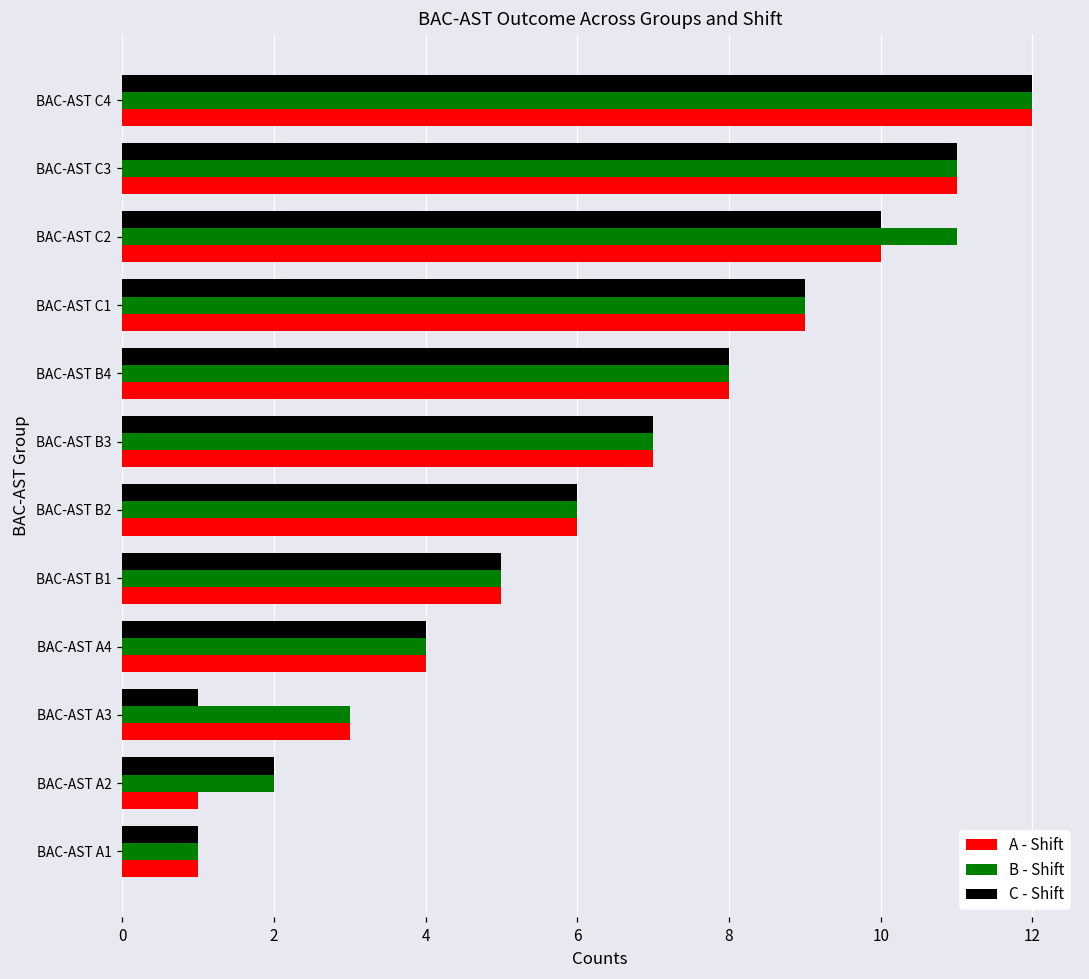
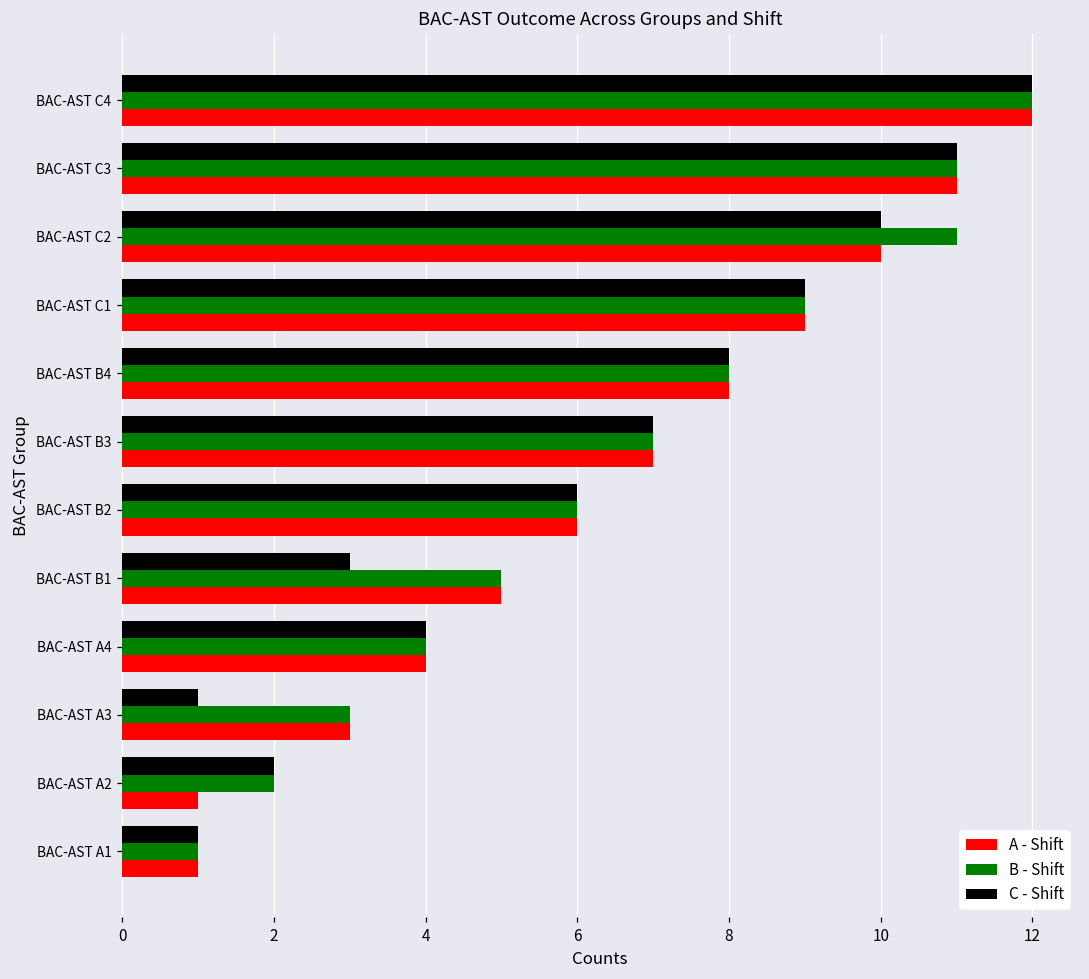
  {
    "A - Shift": {
      "BAC-AST C4": 12,
      "BAC-AST C3": 11,
      "BAC-AST C2": 10,
      "BAC-AST C1": 9,
      "BAC-AST B4": 8,
      "BAC-AST B3": 7,
      "BAC-AST B2": 6,
      "BAC-AST B1": 5,
      "BAC-AST A4": 4,
      "BAC-AST A3": 3,
      "BAC-AST A2": 1,
      "BAC-AST A1": 1
    },
    "B - Shift": {
      "BAC-AST C4": 12,
      "BAC-AST C3": 11,
      "BAC-AST C2": 11,
      "BAC-AST C1": 9,
      "BAC-AST B4": 8,
      "BAC-AST B3": 7,
      "BAC-AST B2": 6,
      "BAC-AST B1": 5,
      "BAC-AST A4": 4,
      "BAC-AST A3": 3,
      "BAC-AST A2": 2,
      "BAC-AST A1": 1
    },
    "C - Shift": {
      "BAC-AST C4": 12,
      "BAC-AST C3": 11,
      "BAC-AST C2": 10,
      "BAC-AST C1": 9,
      "BAC-AST B4": 8,
      "BAC-AST B3": 7,
      "BAC-AST B2": 6,
-     "BAC-AST B1": 5,
+     "BAC-AST B1": 3,
      "BAC-AST A4": 4,
      "BAC-AST A3": 1,
      "BAC-AST A2": 2,
      "BAC-AST A1": 1
    }
  }
